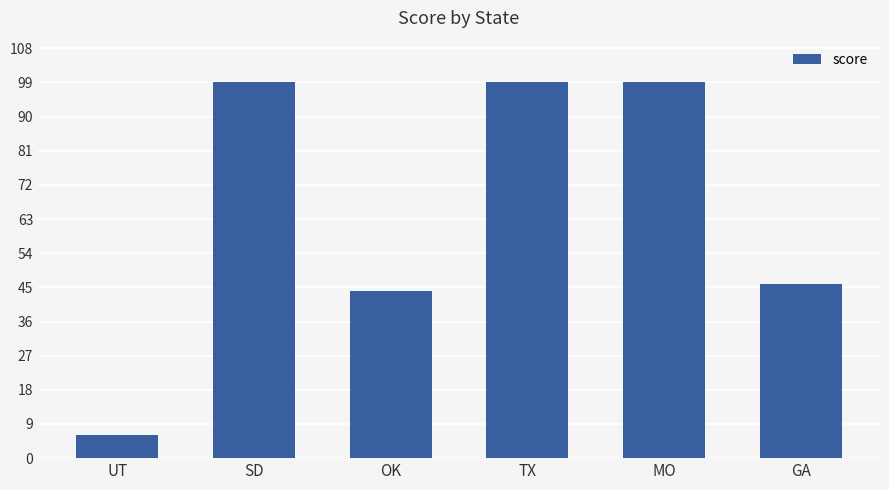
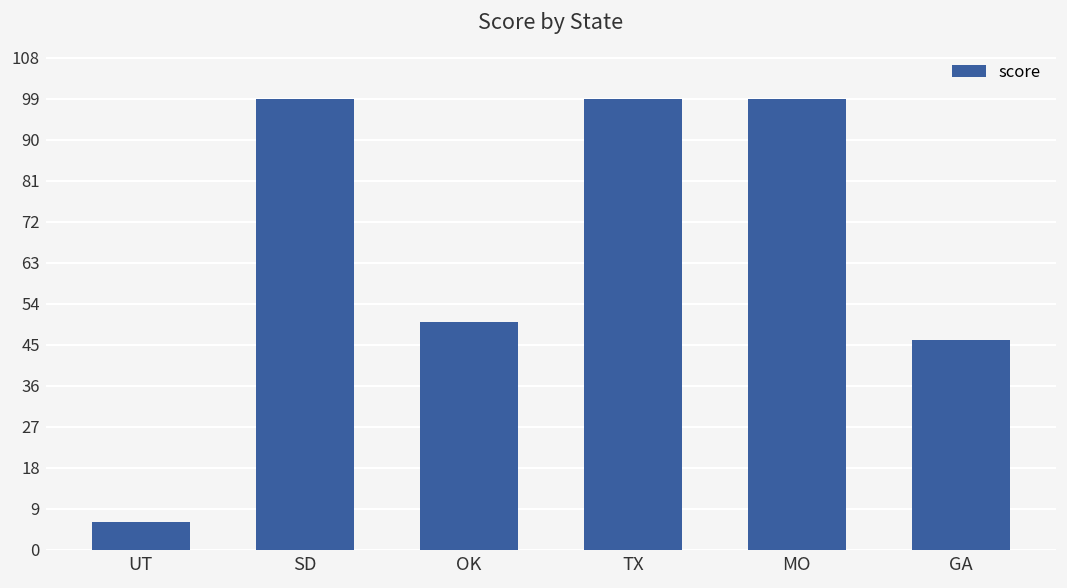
  {
    "UT": 6,
    "SD": 99,
-   "OK": 44,
+   "OK": 50,
    "TX": 99,
    "MO": 99,
    "GA": 46
  }
